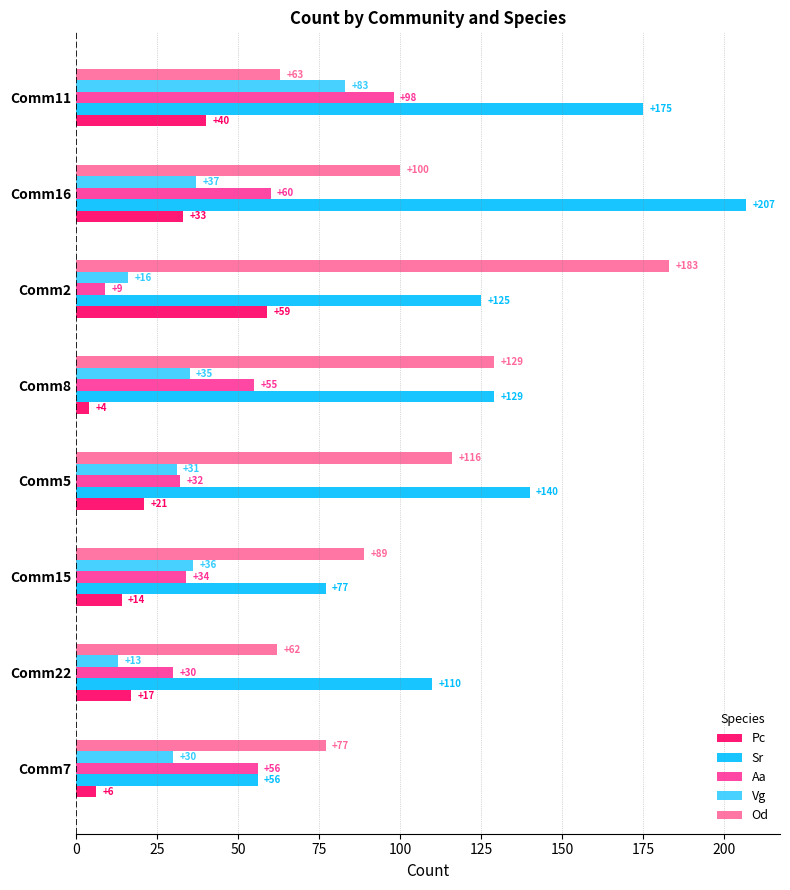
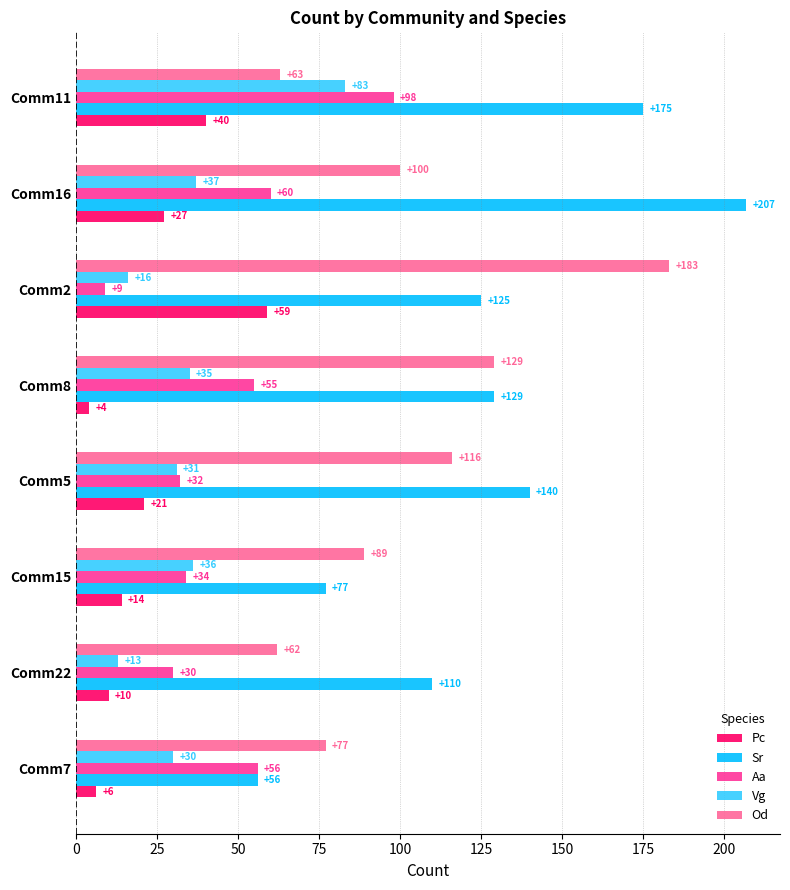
  {
    "Pc": {
      "Comm11": "+40",
-     "Comm16": "+33",
+     "Comm16": "+27",
      "Comm2": "+59",
      "Comm8": "+4",
      "Comm5": "+21",
      "Comm15": "+14",
-     "Comm22": "+17",
+     "Comm22": "+10",
      "Comm7": "+6"
    }
  }
